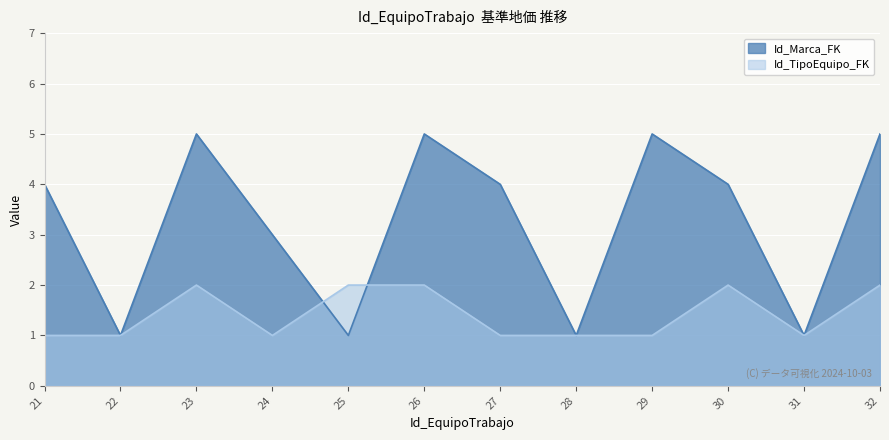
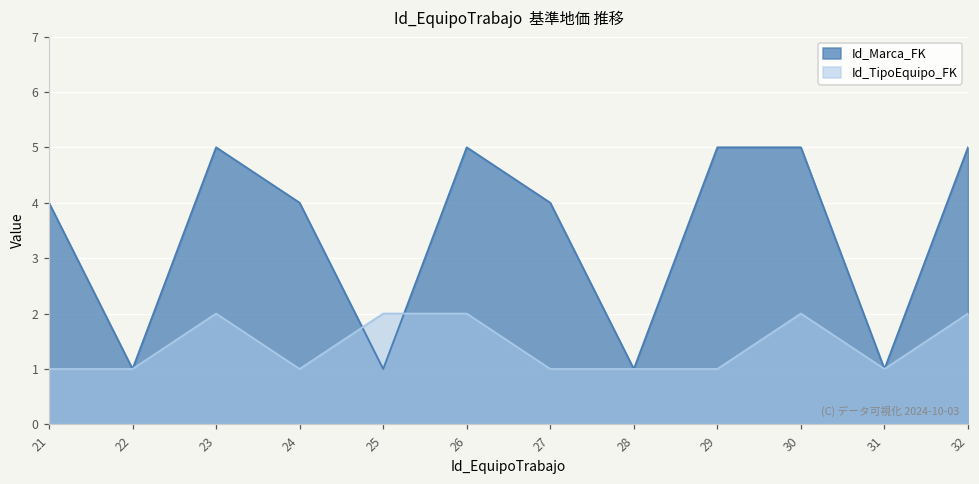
  {
    "Id_Marca_FK": {
      "21": 4,
      "23": 5,
-     "24": 3,
+     "24": 4,
      "25": 1,
      "26": 5,
      "27": 4,
      "29": 5,
-     "30": 4,
+     "30": 5,
      "32": 5
    },
    "Id_TipoEquipo_FK": {
      "21": 1,
      "23": 2,
      "24": 1,
      "25": 2,
      "26": 2,
      "27": 1,
      "29": 1,
      "30": 2,
      "32": 2
    }
  }
